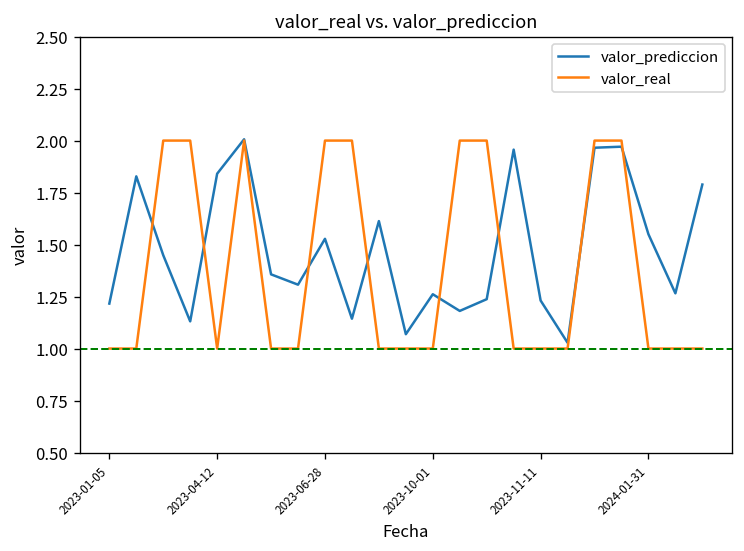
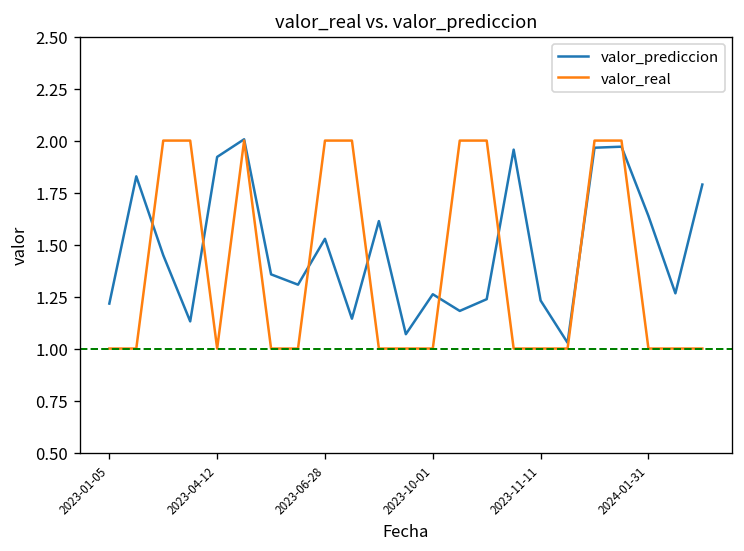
  {
    "valor_prediccion": {
      "2023-01-05": 1.22,
-     "2023-04-12": 1.84,
+     "2023-04-12": 1.92,
      "2023-06-28": 1.53,
      "2023-10-01": 1.26,
      "2023-11-11": 1.23,
-     "2024-01-31": 1.55
+     "2024-01-31": 1.64
    },
    "valor_real": {
      "2023-01-05": 1.00,
      "2023-04-12": 1.00,
      "2023-06-28": 2.00,
      "2023-10-01": 1.00,
      "2023-11-11": 1.00,
      "2024-01-31": 1.00
    }
  }
